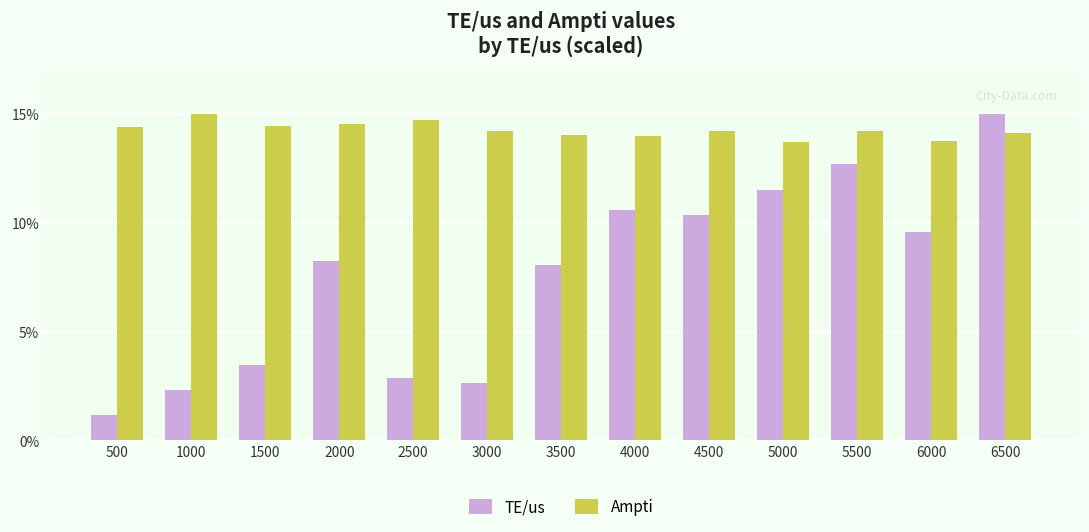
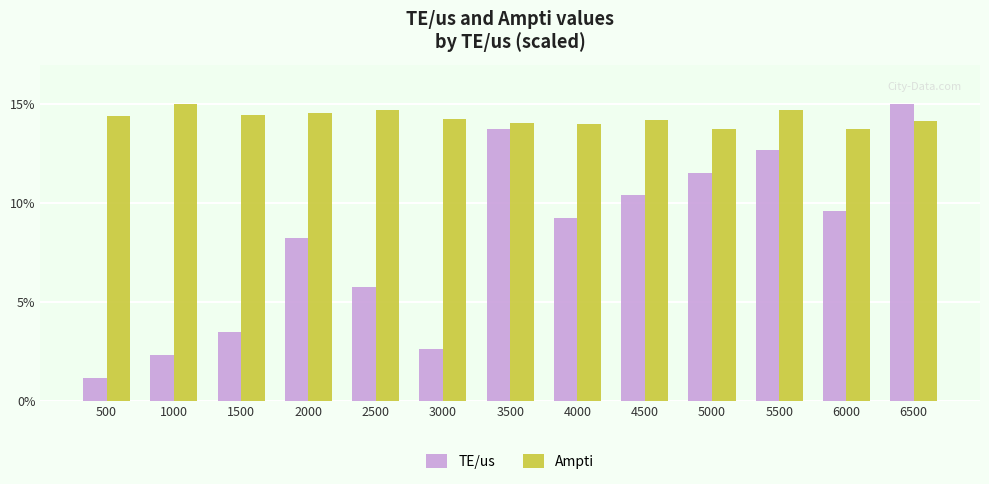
  {
    "TE/us": {
      "500": "1.2%",
      "1000": "2.3%",
      "1500": "3.5%",
      "2000": "8.2%",
-     "2500": "2.9%",
+     "2500": "5.8%",
      "3000": "2.6%",
-     "3500": "8.1%",
-     "4000": "10.6%",
+     "3500": "13.8%",
+     "4000": "9.2%",
      "4500": "10.4%",
      "5000": "11.5%",
      "5500": "12.7%",
      "6000": "9.6%",
      "6500": "15.0%"
    },
    "Ampti": {
      "500": "14.4%",
      "1000": "15.0%",
      "1500": "14.4%",
      "2000": "14.5%",
      "2500": "14.7%",
      "3000": "14.2%",
      "3500": "14.0%",
      "4000": "14.0%",
      "4500": "14.2%",
      "5000": "13.7%",
-     "5500": "14.2%",
+     "5500": "14.7%",
      "6000": "13.8%",
      "6500": "14.2%"
    }
  }
